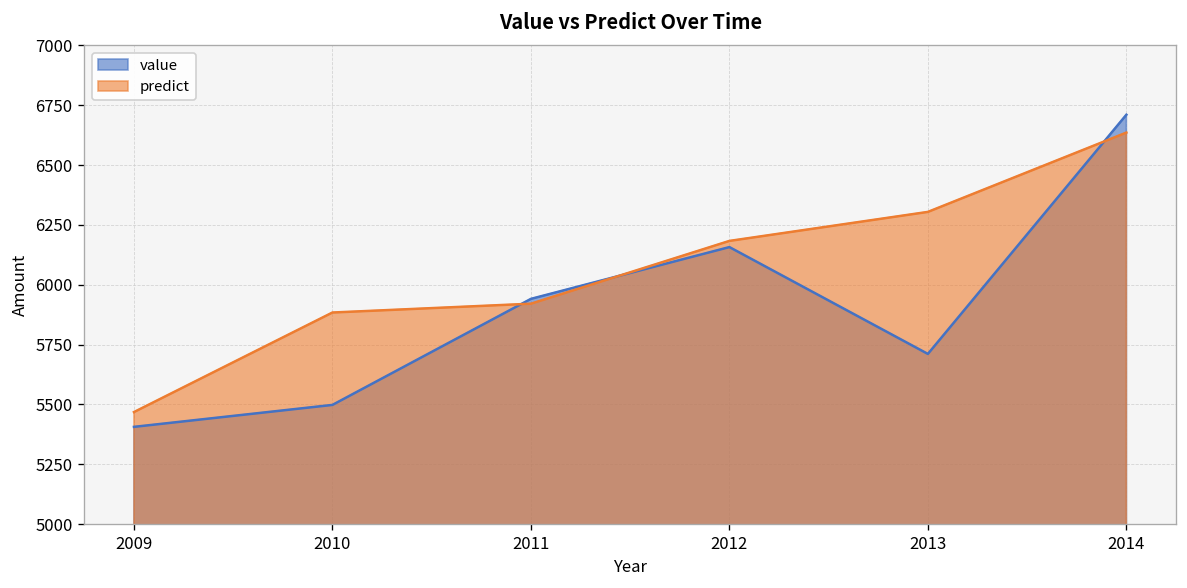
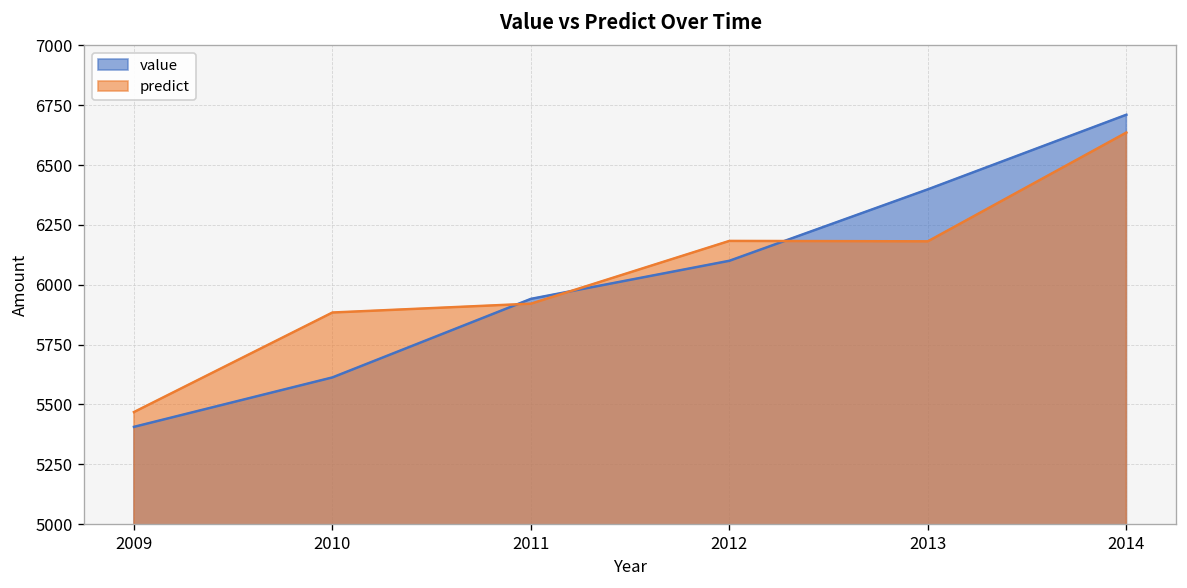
  {
    "value": {
      "2009": 5410,
-     "2010": 5500,
+     "2010": 5610,
      "2011": 5940,
-     "2012": 6160,
-     "2013": 5710,
+     "2012": 6100,
+     "2013": 6400,
      "2014": 6710
    },
    "predict": {
      "2009": 5470,
      "2010": 5880,
      "2011": 5920,
      "2012": 6180,
-     "2013": 6300,
+     "2013": 6180,
      "2014": 6640
    }
  }
